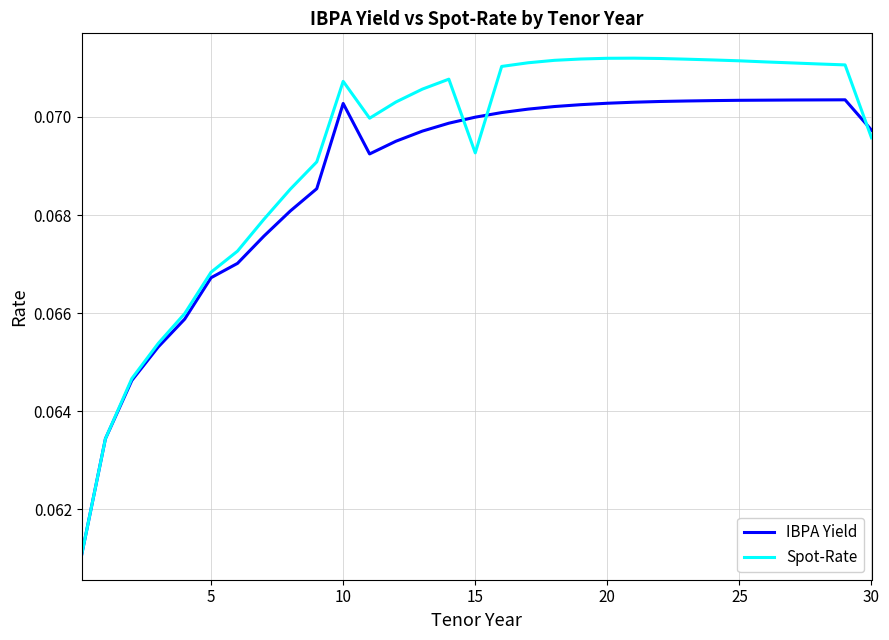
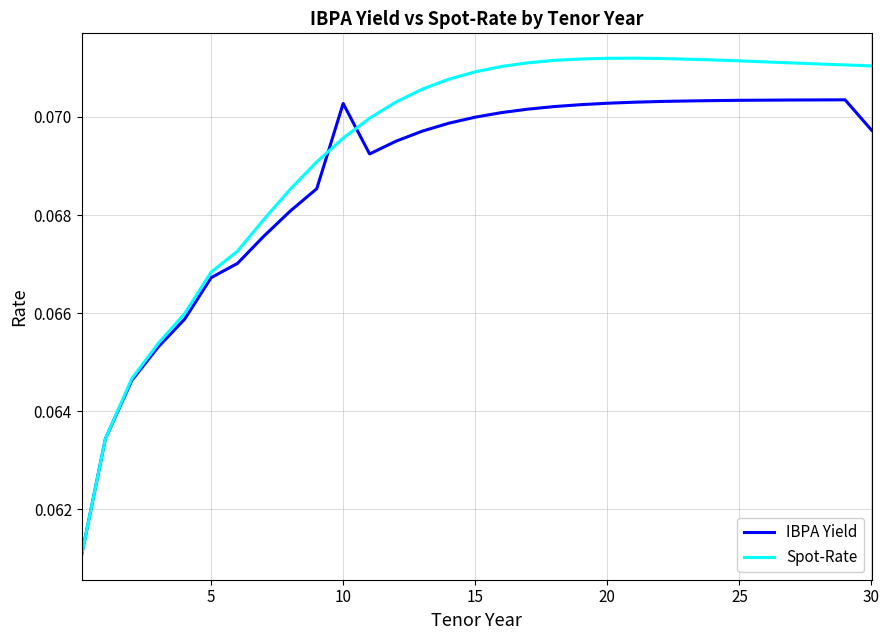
  {
    "IBPA Yield": {
      "5": 0.0667,
      "10": 0.0703,
      "15": 0.0700,
      "20": 0.0703,
      "25": 0.0703,
      "30": 0.0697
    },
    "Spot-Rate": {
      "5": 0.0668,
-     "10": 0.0707,
-     "15": 0.0693,
+     "10": 0.0696,
+     "15": 0.0709,
      "20": 0.0712,
      "25": 0.0711,
-     "30": 0.0696
+     "30": 0.0710
    }
  }
